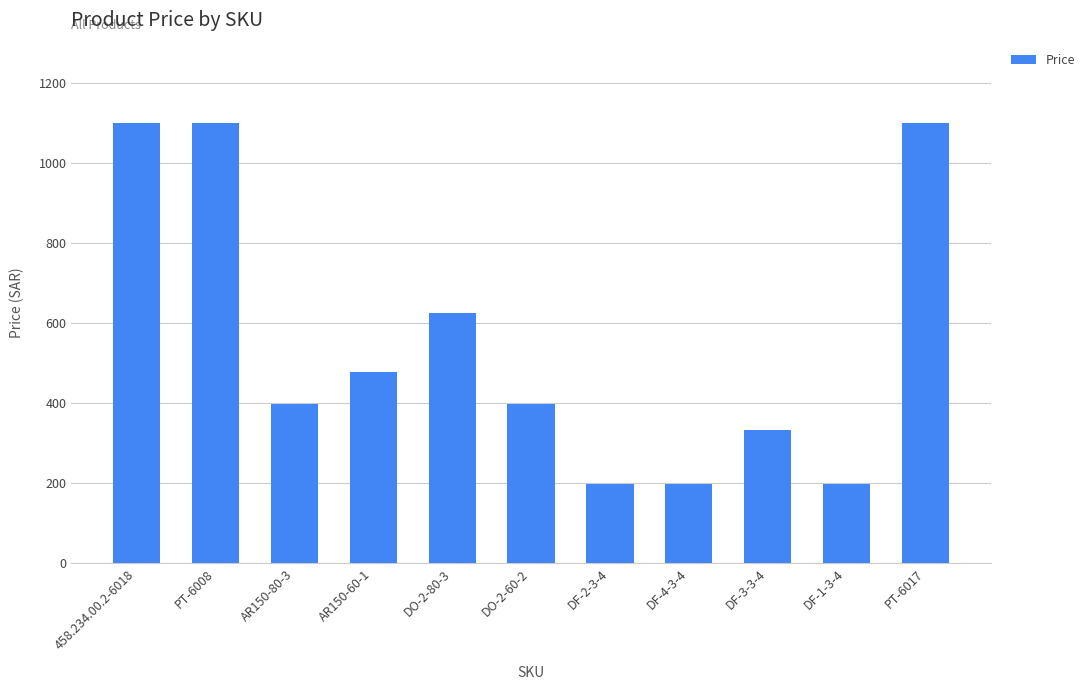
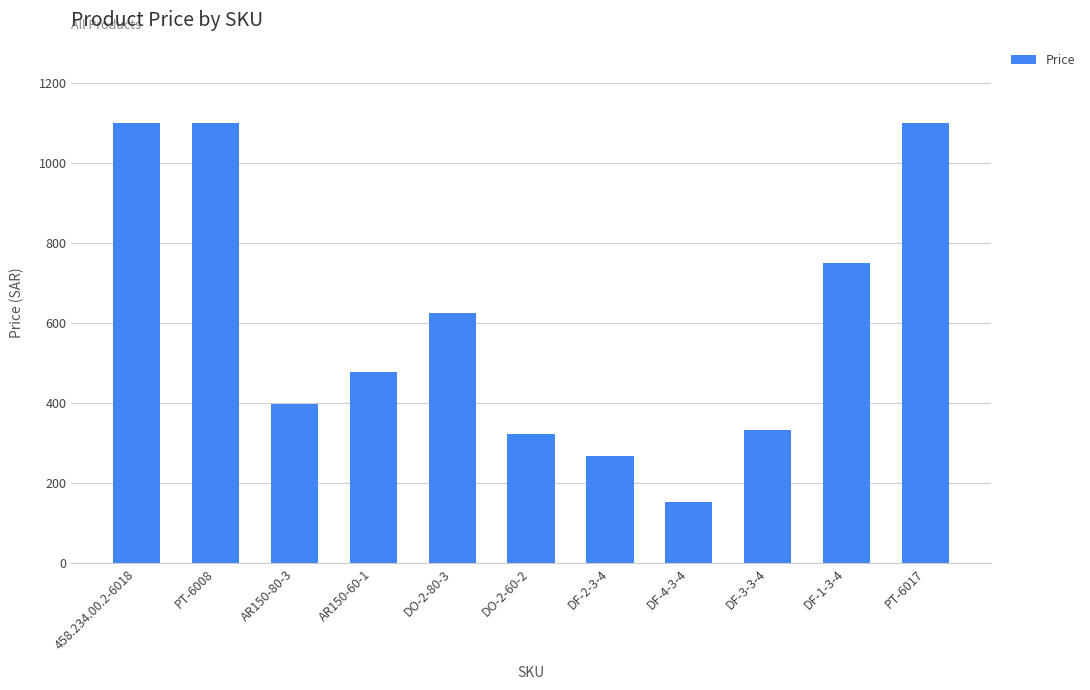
  {
    "458.234.00.2-6018": 1100,
    "PT-6008": 1100,
    "AR150-80-3": 400,
    "AR150-60-1": 480,
    "DO-2-80-3": 630,
-   "DO-2-60-2": 400,
-   "DF-2-3-4": 200,
-   "DF-4-3-4": 200,
+   "DO-2-60-2": 320,
+   "DF-2-3-4": 270,
+   "DF-4-3-4": 150,
    "DF-3-3-4": 330,
-   "DF-1-3-4": 200,
+   "DF-1-3-4": 750,
    "PT-6017": 1100
  }
